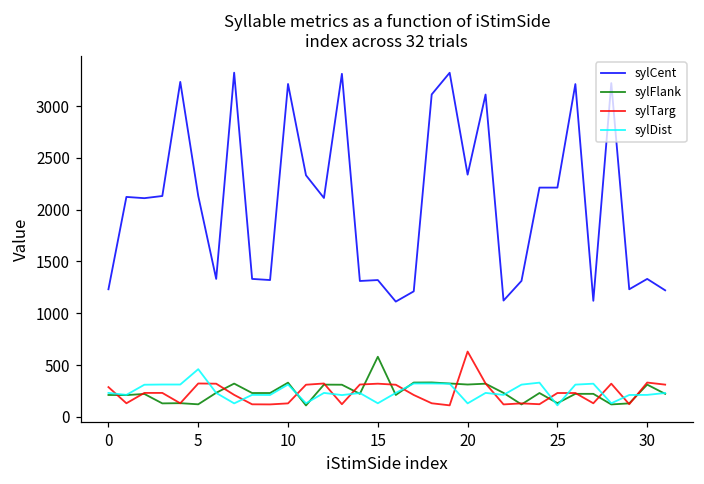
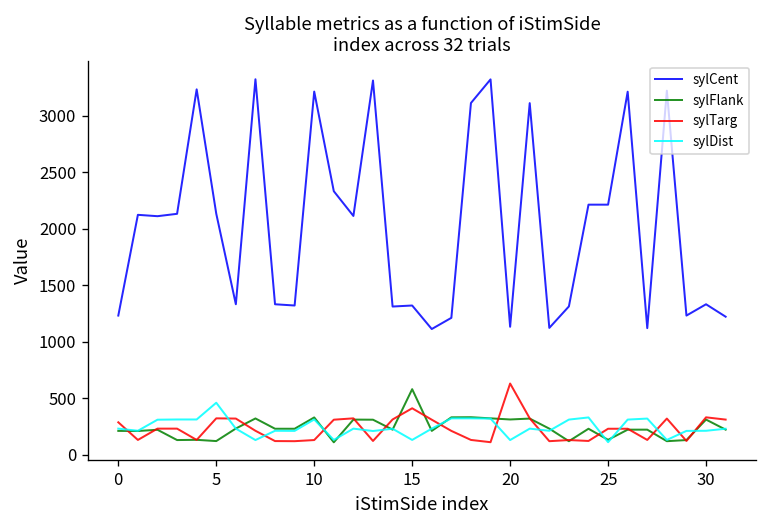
  {
    "sylCent": {
      "0": 1200,
      "5": 2100,
      "10": 3200,
      "15": 1300,
-     "20": 2300,
+     "20": 1100,
      "25": 2200,
      "30": 1300
    },
    "sylFlank": {
      "5": 100,
      "15": 600,
      "20": 300
    },
    "sylTarg": {
      "0": 300,
      "5": 300,
      "10": 100,
-     "15": 300,
+     "15": 400,
      "20": 600,
      "25": 200
    },
    "sylDist": {
      "5": 500,
      "15": 100,
      "20": 100,
      "30": 200
    }
  }
